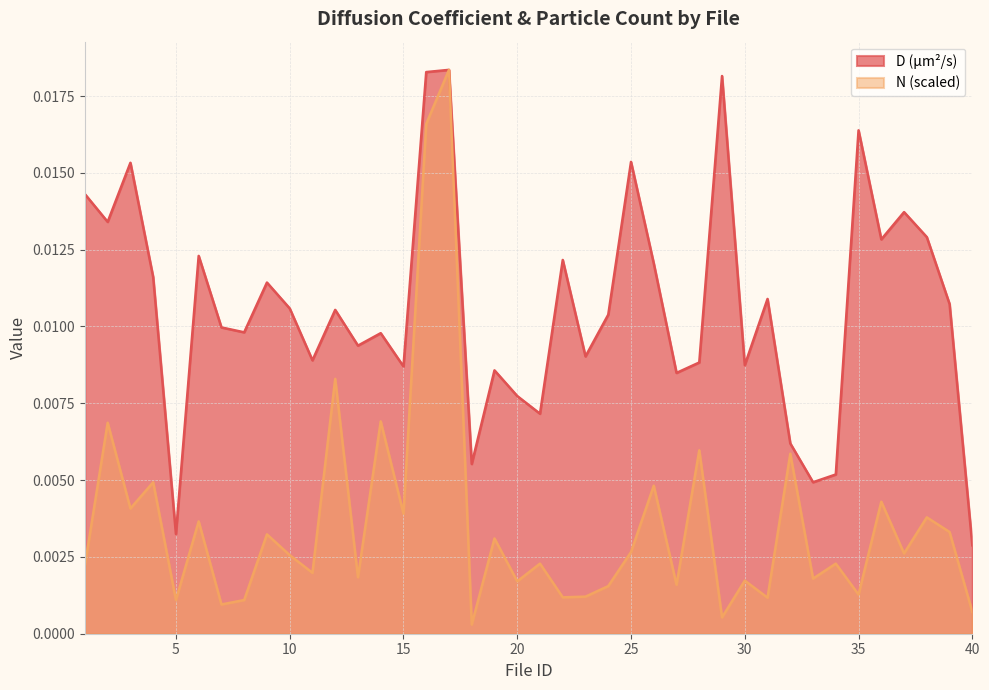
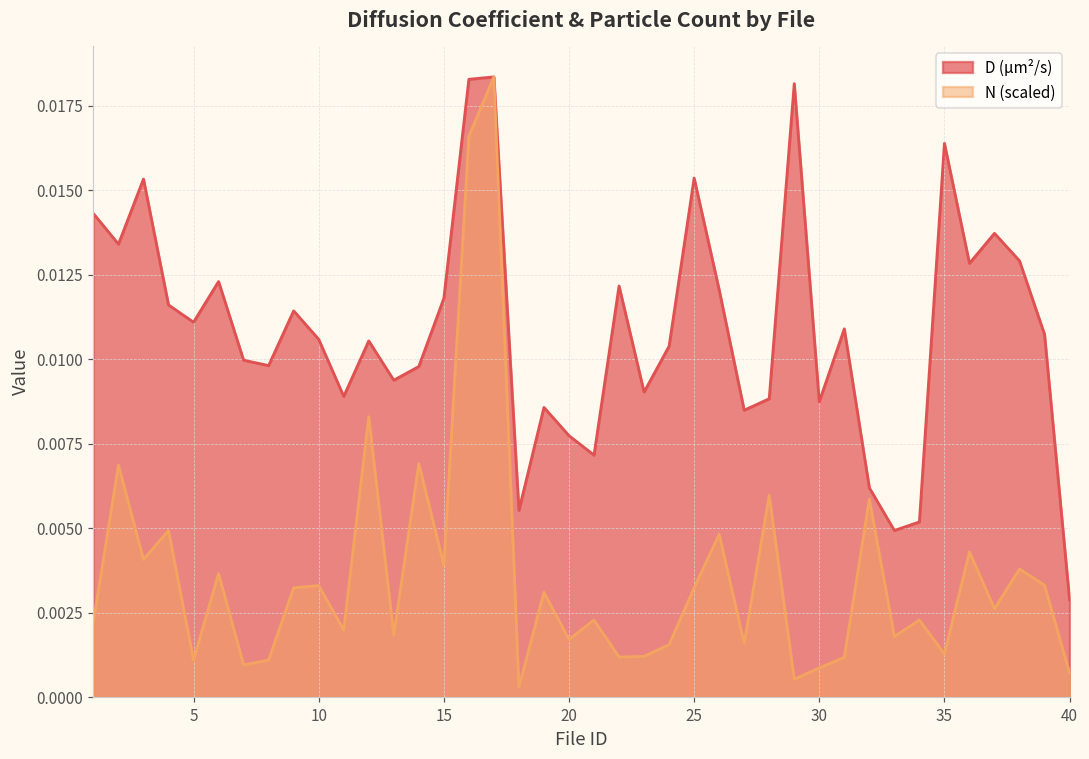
  {
    "D (µm²/s)": {
-     "5": 0.0032,
+     "5": 0.0111,
      "10": 0.0106,
-     "15": 0.0087,
+     "15": 0.0118,
      "20": 0.0077,
      "25": 0.0154,
      "30": 0.0087,
      "35": 0.0164,
      "40": 0.0029
    },
    "N (scaled)": {
      "5": 0.0011,
-     "10": 0.0026,
+     "10": 0.0033,
      "15": 0.0039,
      "20": 0.0017,
-     "25": 0.0027,
-     "30": 0.0017,
+     "25": 0.0032,
+     "30": 0.0009,
      "35": 0.0013,
      "40": 0.0007
    }
  }
